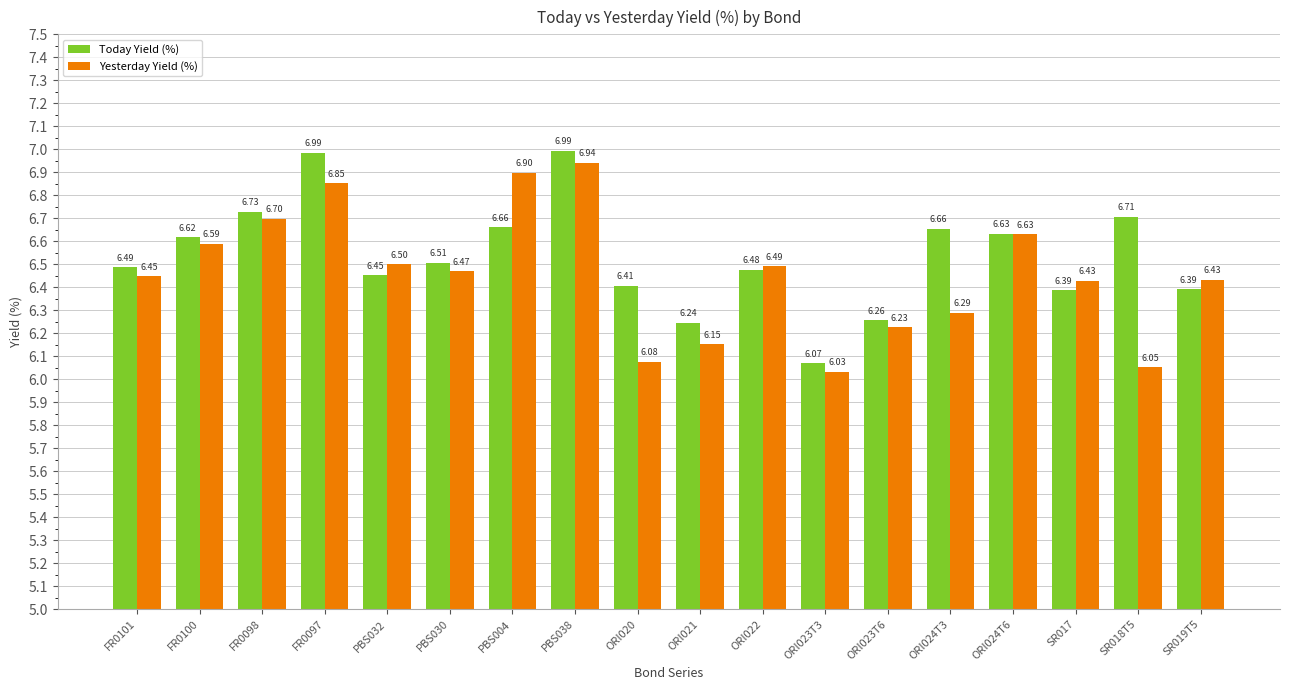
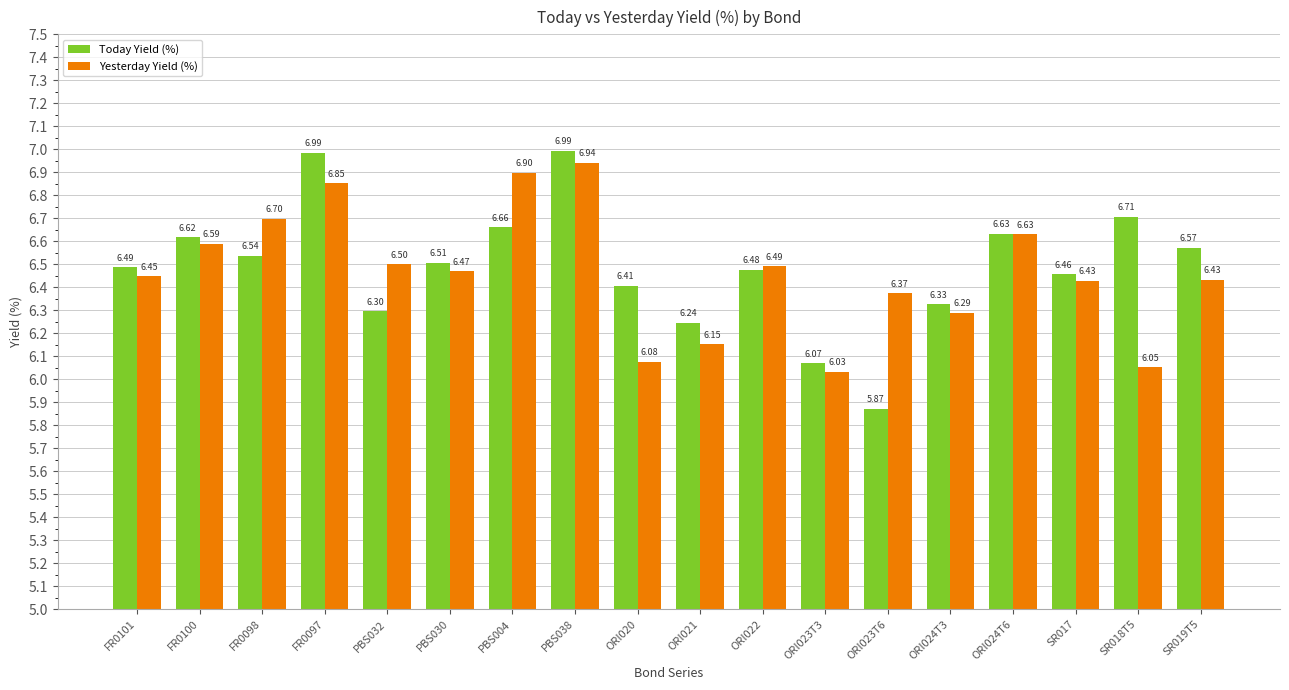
  {
    "Today Yield (%)": {
      "FR0101": 6.49,
      "FR0100": 6.62,
-     "FR0098": 6.73,
+     "FR0098": 6.54,
      "FR0097": 6.99,
-     "PBS032": 6.45,
+     "PBS032": 6.30,
      "PBS030": 6.51,
      "PBS004": 6.66,
      "PBS038": 6.99,
      "ORI020": 6.41,
      "ORI021": 6.24,
      "ORI022": 6.48,
      "ORI023T3": 6.07,
-     "ORI023T6": 6.26,
-     "ORI024T3": 6.66,
+     "ORI023T6": 5.87,
+     "ORI024T3": 6.33,
      "ORI024T6": 6.63,
-     "SR017": 6.39,
+     "SR017": 6.46,
      "SR018T5": 6.71,
-     "SR019T5": 6.39
+     "SR019T5": 6.57
    },
    "Yesterday Yield (%)": {
      "FR0101": 6.45,
      "FR0100": 6.59,
      "FR0098": 6.70,
      "FR0097": 6.85,
      "PBS032": 6.50,
      "PBS030": 6.47,
      "PBS004": 6.90,
      "PBS038": 6.94,
      "ORI020": 6.08,
      "ORI021": 6.15,
      "ORI022": 6.49,
      "ORI023T3": 6.03,
-     "ORI023T6": 6.23,
+     "ORI023T6": 6.37,
      "ORI024T3": 6.29,
      "ORI024T6": 6.63,
      "SR017": 6.43,
      "SR018T5": 6.05,
      "SR019T5": 6.43
    }
  }
